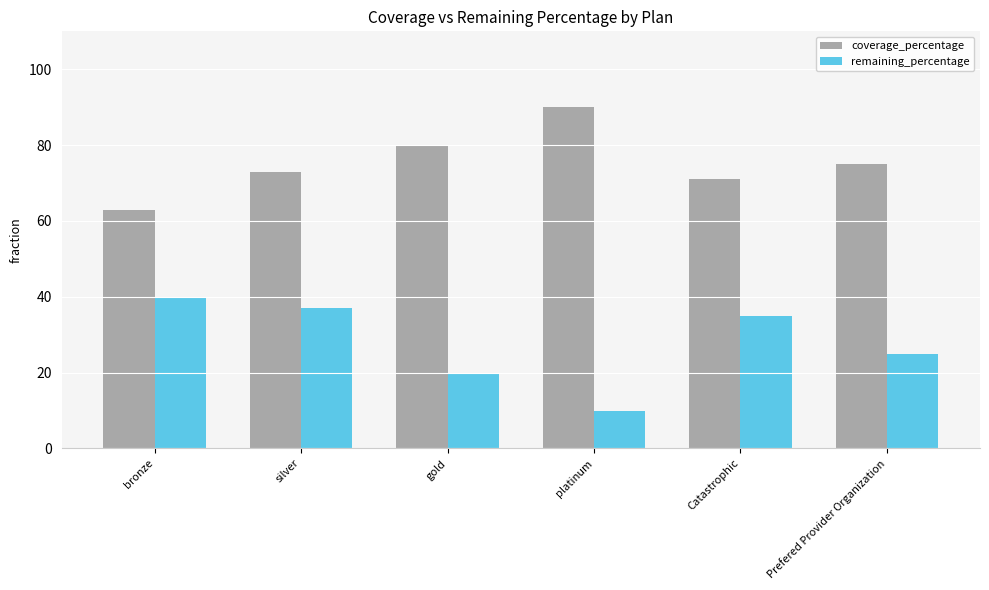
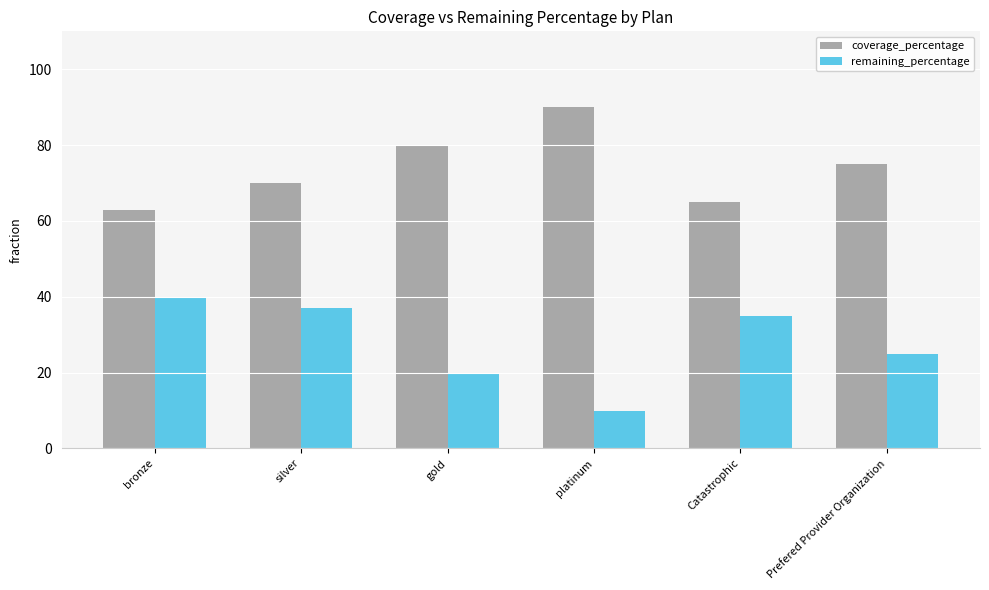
  {
    "coverage_percentage": {
      "bronze": 63,
-     "silver": 73,
+     "silver": 70,
      "gold": 80,
      "platinum": 90,
-     "Catastrophic": 71,
+     "Catastrophic": 65,
      "Prefered Provider Organization": 75
    },
    "remaining_percentage": {
      "bronze": 40,
      "silver": 37,
      "gold": 20,
      "platinum": 10,
      "Catastrophic": 35,
      "Prefered Provider Organization": 25
    }
  }
